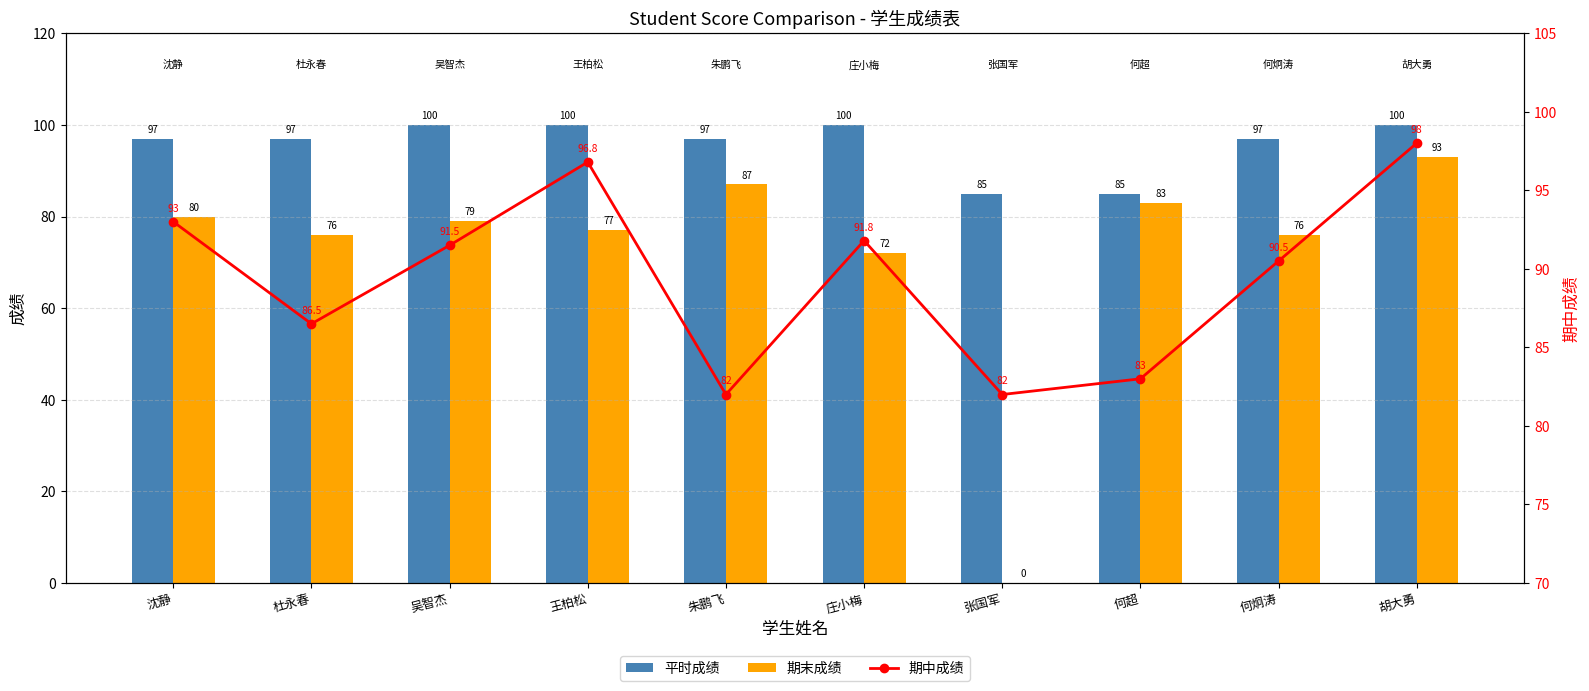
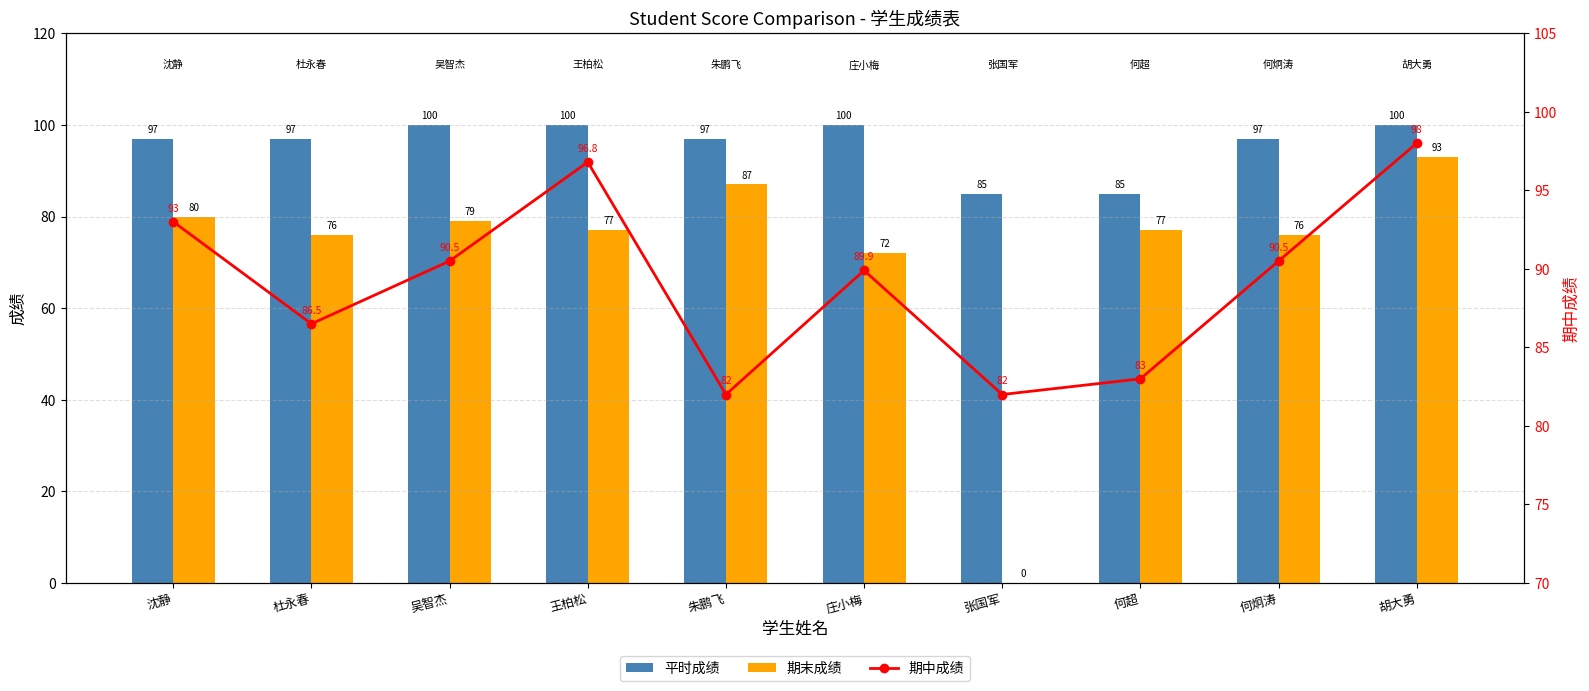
  {
    "平时成绩": {
      "沈静": 97,
      "杜永春": 97,
      "吴智杰": 100,
      "王柏松": 100,
      "朱鹏飞": 97,
      "庄小梅": 100,
      "张国军": 85,
      "何超": 85,
      "何炯涛": 97,
      "胡大勇": 100
    },
    "期末成绩": {
      "沈静": 80,
      "杜永春": 76,
      "吴智杰": 79,
      "王柏松": 77,
      "朱鹏飞": 87,
      "庄小梅": 72,
      "张国军": 0,
-     "何超": 83,
+     "何超": 77,
      "何炯涛": 76,
      "胡大勇": 93
    },
    "期中成绩": {
      "沈静": 93,
      "杜永春": 86.5,
-     "吴智杰": 91.5,
+     "吴智杰": 90.5,
      "王柏松": 96.8,
      "朱鹏飞": 82,
-     "庄小梅": 91.8,
+     "庄小梅": 89.9,
      "张国军": 82,
      "何炯涛": 90.5,
      "胡大勇": 98
    }
  }
